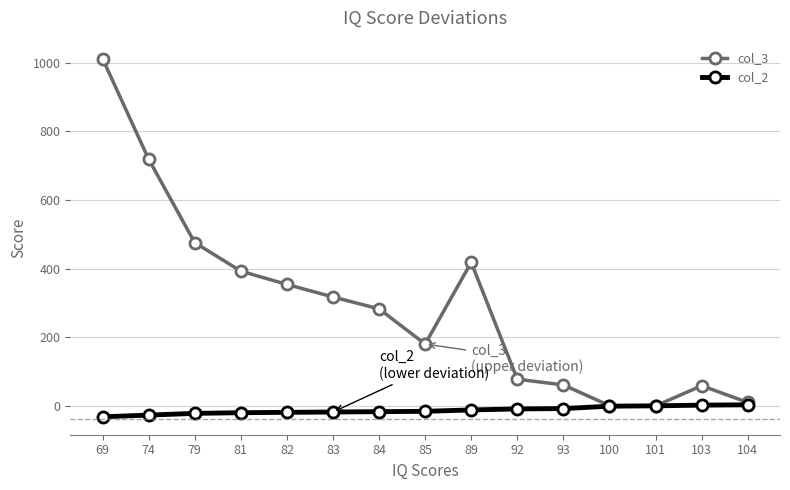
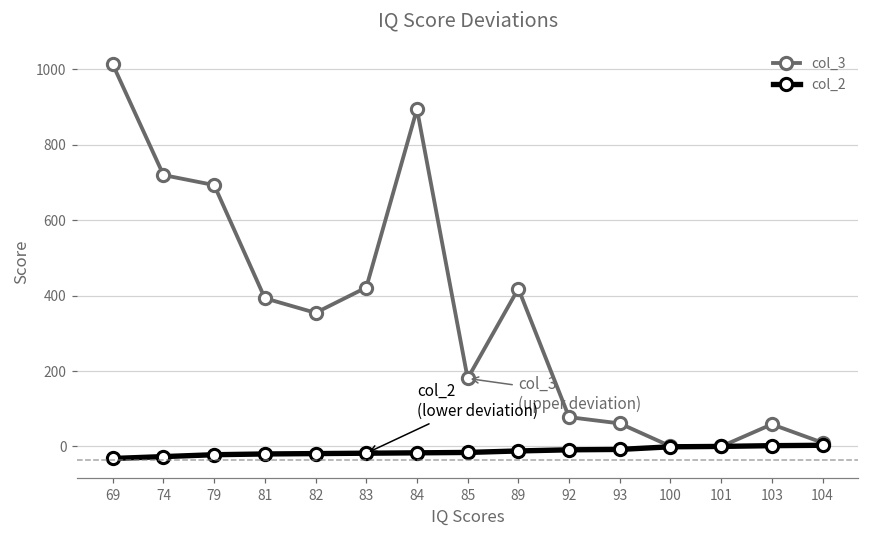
  {
    "col_3": {
      "69": 1010,
      "74": 720,
-     "79": 480,
+     "79": 690,
      "81": 390,
      "82": 350,
-     "83": 320,
-     "84": 280,
+     "83": 420,
+     "84": 890,
      "89": 420,
      "93": 60,
      "103": 60
    },
    "col_2": {
      "69": -30,
      "74": -30,
      "79": -20,
      "81": -20,
      "82": -20,
      "83": -20,
      "84": -20,
      "85": -20,
      "92": -10,
      "93": -10,
      "103": 0
    }
  }
